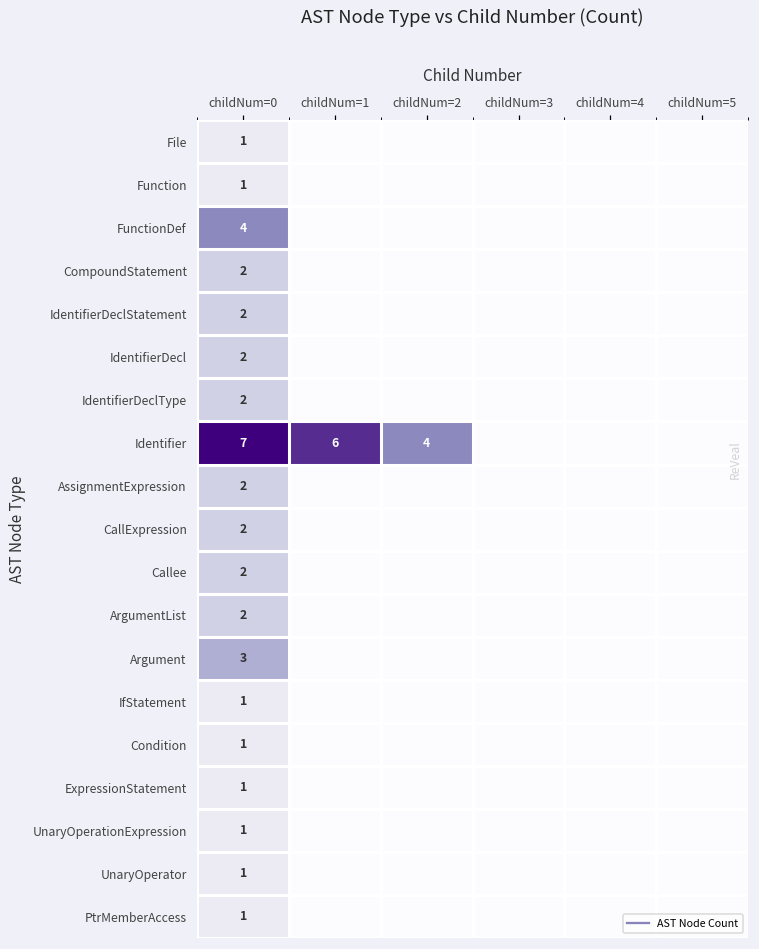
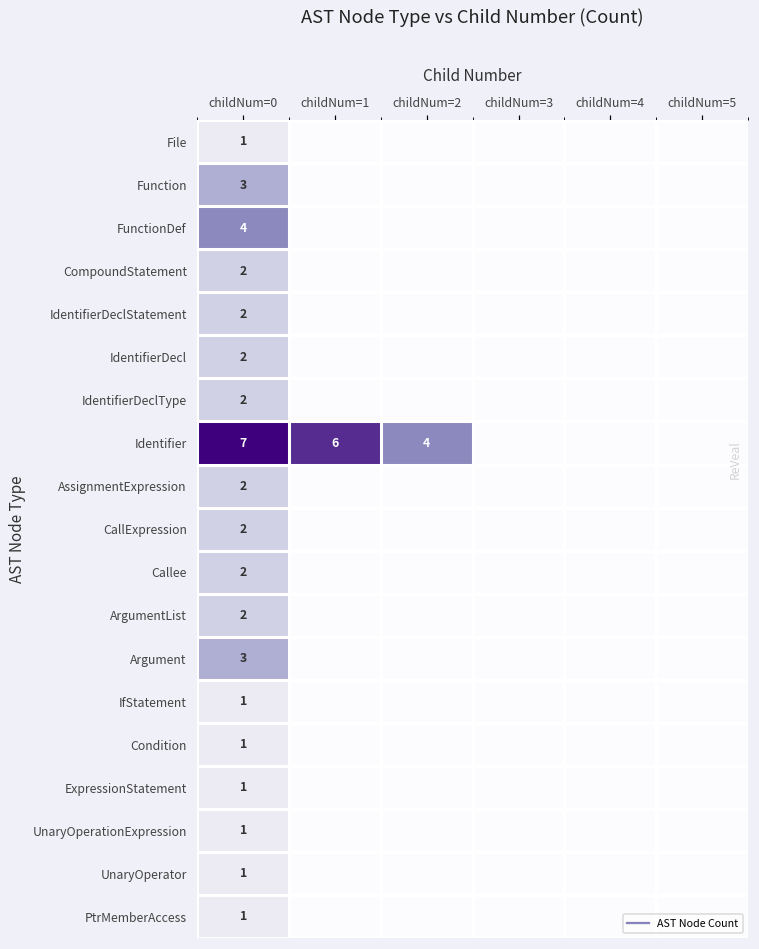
  {
    "File": {
      "childNum=0": 1
    },
    "Function": {
-     "childNum=0": 1
+     "childNum=0": 3
    },
    "FunctionDef": {
      "childNum=0": 4
    },
    "CompoundStatement": {
      "childNum=0": 2
    },
    "IdentifierDeclStatement": {
      "childNum=0": 2
    },
    "IdentifierDecl": {
      "childNum=0": 2
    },
    "IdentifierDeclType": {
      "childNum=0": 2
    },
    "Identifier": {
      "childNum=0": 7,
      "childNum=1": 6,
      "childNum=2": 4
    },
    "AssignmentExpression": {
      "childNum=0": 2
    },
    "CallExpression": {
      "childNum=0": 2
    },
    "Callee": {
      "childNum=0": 2
    },
    "ArgumentList": {
      "childNum=0": 2
    },
    "Argument": {
      "childNum=0": 3
    },
    "IfStatement": {
      "childNum=0": 1
    },
    "Condition": {
      "childNum=0": 1
    },
    "ExpressionStatement": {
      "childNum=0": 1
    },
    "UnaryOperationExpression": {
      "childNum=0": 1
    },
    "UnaryOperator": {
      "childNum=0": 1
    },
    "PtrMemberAccess": {
      "childNum=0": 1
    }
  }
